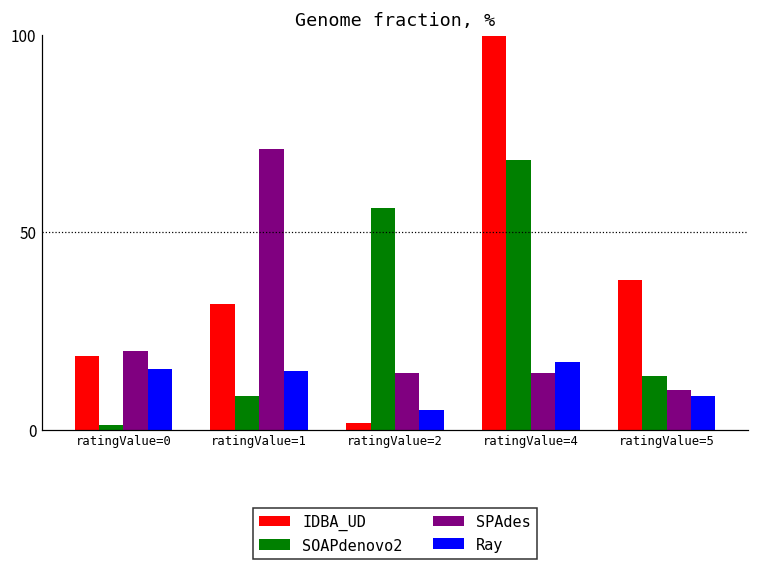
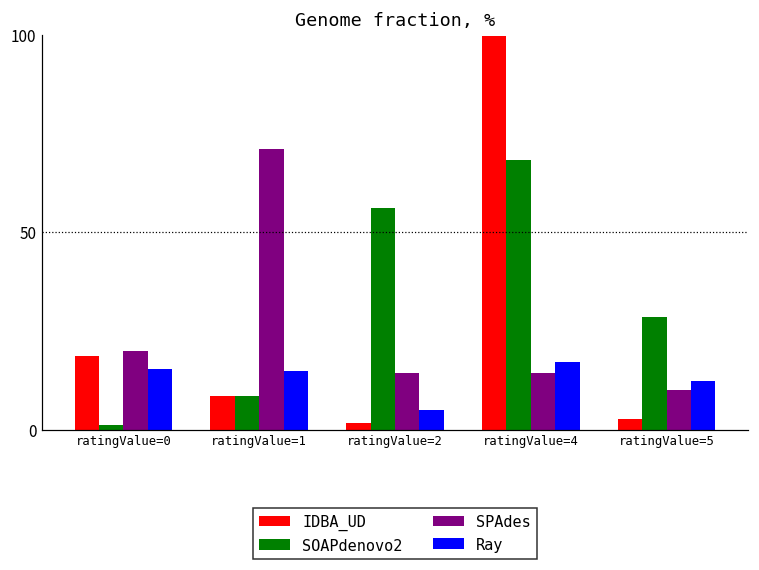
  {
    "IDBA_UD": {
      "ratingValue=0": 19,
-     "ratingValue=1": 32,
+     "ratingValue=1": 9,
      "ratingValue=2": 2,
      "ratingValue=4": 100,
-     "ratingValue=5": 38
+     "ratingValue=5": 3
    },
    "SOAPdenovo2": {
      "ratingValue=0": 1,
      "ratingValue=1": 9,
      "ratingValue=2": 56,
      "ratingValue=4": 68,
-     "ratingValue=5": 14
+     "ratingValue=5": 29
    },
    "SPAdes": {
      "ratingValue=0": 20,
      "ratingValue=1": 71,
      "ratingValue=2": 14,
      "ratingValue=4": 14,
      "ratingValue=5": 10
    },
    "Ray": {
      "ratingValue=0": 15,
      "ratingValue=1": 15,
      "ratingValue=2": 5,
      "ratingValue=4": 17,
-     "ratingValue=5": 9
+     "ratingValue=5": 12
    }
  }
